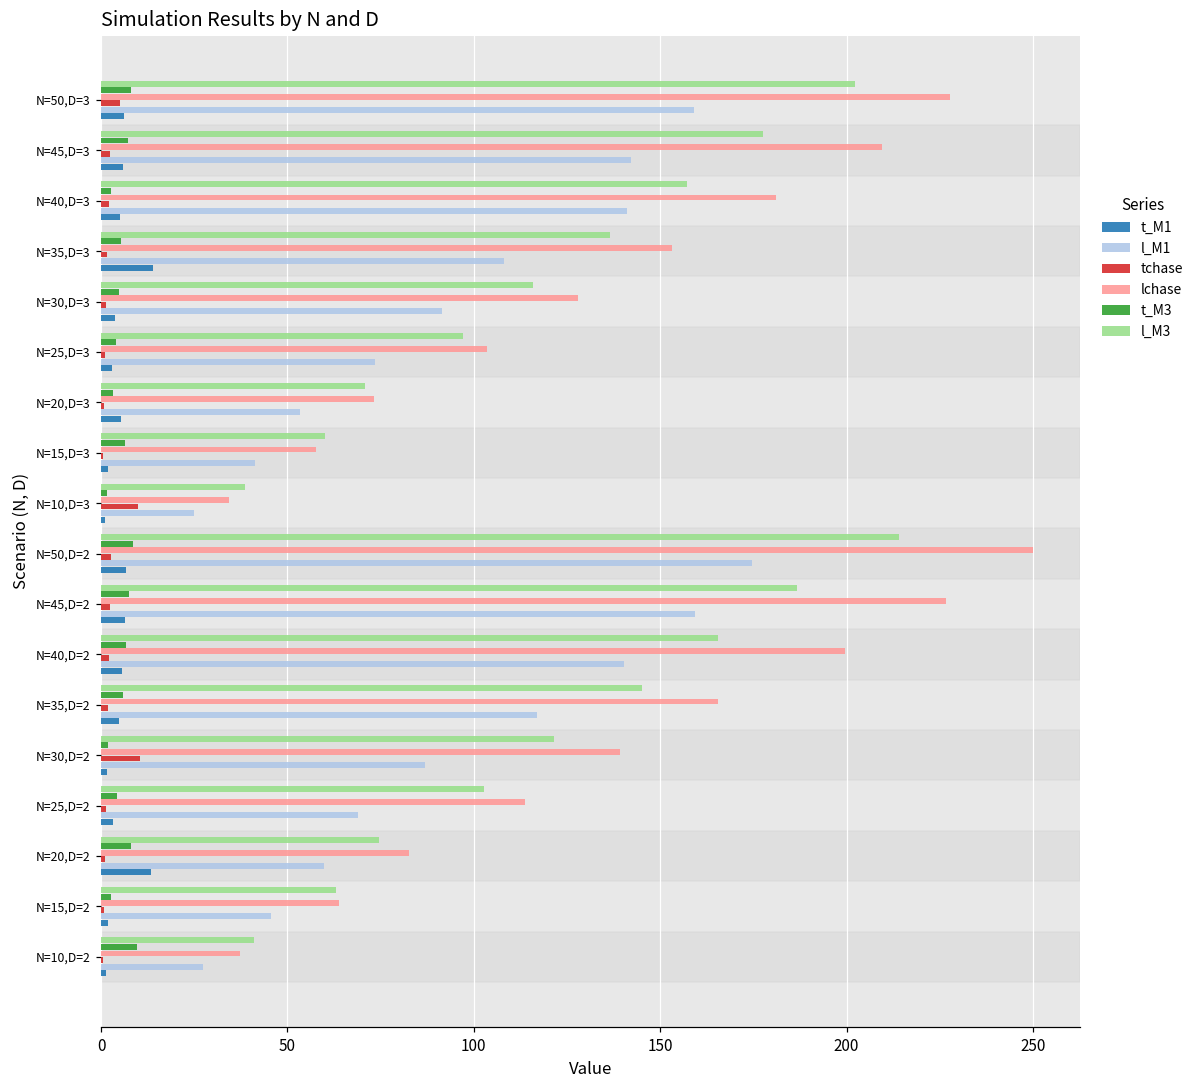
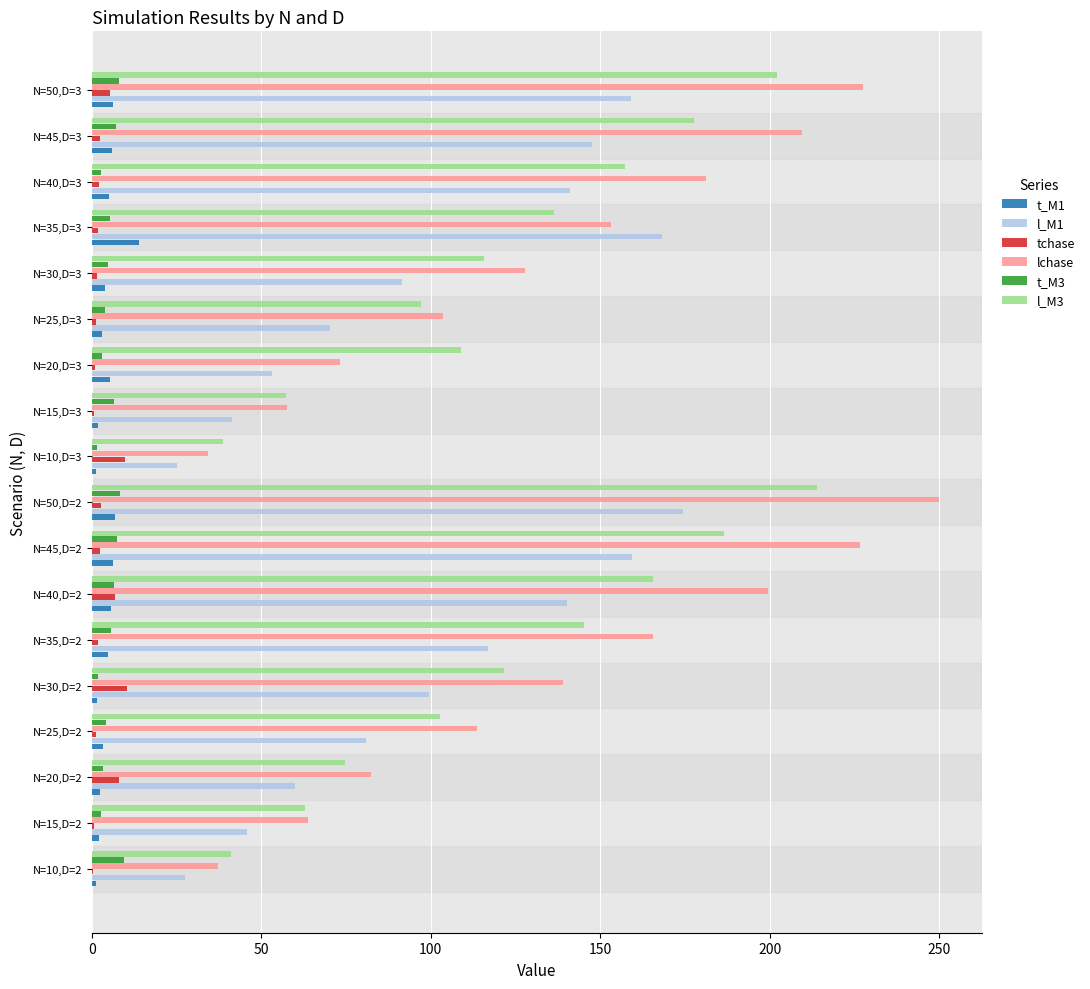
  {
    "t_M1": {
      "N=50,D=3": 6,
      "N=45,D=3": 6,
      "N=40,D=3": 5,
      "N=35,D=3": 14,
      "N=30,D=3": 4,
      "N=25,D=3": 3,
      "N=20,D=3": 5,
      "N=15,D=3": 2,
      "N=10,D=3": 1,
      "N=50,D=2": 7,
      "N=45,D=2": 6,
      "N=40,D=2": 6,
      "N=35,D=2": 5,
      "N=30,D=2": 2,
      "N=25,D=2": 3,
-     "N=20,D=2": 13,
+     "N=20,D=2": 3,
      "N=15,D=2": 2,
      "N=10,D=2": 1
    },
    "l_M1": {
      "N=50,D=3": 159,
-     "N=45,D=3": 142,
+     "N=45,D=3": 148,
      "N=40,D=3": 141,
-     "N=35,D=3": 108,
+     "N=35,D=3": 168,
      "N=30,D=3": 92,
-     "N=25,D=3": 74,
+     "N=25,D=3": 70,
      "N=20,D=3": 53,
      "N=15,D=3": 41,
      "N=10,D=3": 25,
      "N=50,D=2": 175,
      "N=45,D=2": 159,
      "N=40,D=2": 140,
      "N=35,D=2": 117,
-     "N=30,D=2": 87,
-     "N=25,D=2": 69,
+     "N=30,D=2": 99,
+     "N=25,D=2": 81,
      "N=20,D=2": 60,
      "N=15,D=2": 46,
      "N=10,D=2": 27
    },
    "tchase": {
      "N=50,D=3": 5,
      "N=45,D=3": 2,
      "N=40,D=3": 2,
      "N=35,D=3": 2,
      "N=30,D=3": 1,
      "N=25,D=3": 1,
      "N=20,D=3": 1,
      "N=10,D=3": 10,
      "N=50,D=2": 3,
      "N=45,D=2": 3,
-     "N=40,D=2": 2,
+     "N=40,D=2": 7,
      "N=35,D=2": 2,
      "N=30,D=2": 10,
      "N=25,D=2": 1,
-     "N=20,D=2": 1
+     "N=20,D=2": 8
    },
    "lchase": {
      "N=50,D=3": 228,
      "N=45,D=3": 210,
      "N=40,D=3": 181,
      "N=35,D=3": 153,
      "N=30,D=3": 128,
      "N=25,D=3": 104,
      "N=20,D=3": 73,
      "N=15,D=3": 58,
      "N=10,D=3": 34,
      "N=50,D=2": 250,
      "N=45,D=2": 227,
      "N=40,D=2": 199,
      "N=35,D=2": 166,
      "N=30,D=2": 139,
      "N=25,D=2": 114,
      "N=20,D=2": 82,
      "N=15,D=2": 64,
      "N=10,D=2": 37
    },
    "t_M3": {
      "N=50,D=3": 8,
      "N=45,D=3": 7,
      "N=40,D=3": 3,
      "N=35,D=3": 5,
      "N=30,D=3": 5,
      "N=25,D=3": 4,
      "N=20,D=3": 3,
      "N=15,D=3": 7,
      "N=10,D=3": 2,
      "N=50,D=2": 8,
      "N=45,D=2": 8,
      "N=40,D=2": 7,
      "N=35,D=2": 6,
      "N=30,D=2": 2,
      "N=25,D=2": 4,
-     "N=20,D=2": 8,
+     "N=20,D=2": 3,
      "N=15,D=2": 3,
      "N=10,D=2": 10
    },
    "l_M3": {
      "N=50,D=3": 202,
      "N=45,D=3": 178,
      "N=40,D=3": 157,
      "N=35,D=3": 136,
      "N=30,D=3": 116,
      "N=25,D=3": 97,
-     "N=20,D=3": 71,
-     "N=15,D=3": 60,
+     "N=20,D=3": 109,
+     "N=15,D=3": 57,
      "N=10,D=3": 39,
      "N=50,D=2": 214,
      "N=45,D=2": 187,
      "N=40,D=2": 166,
      "N=35,D=2": 145,
      "N=30,D=2": 122,
      "N=25,D=2": 103,
      "N=20,D=2": 75,
      "N=15,D=2": 63,
      "N=10,D=2": 41
    }
  }
